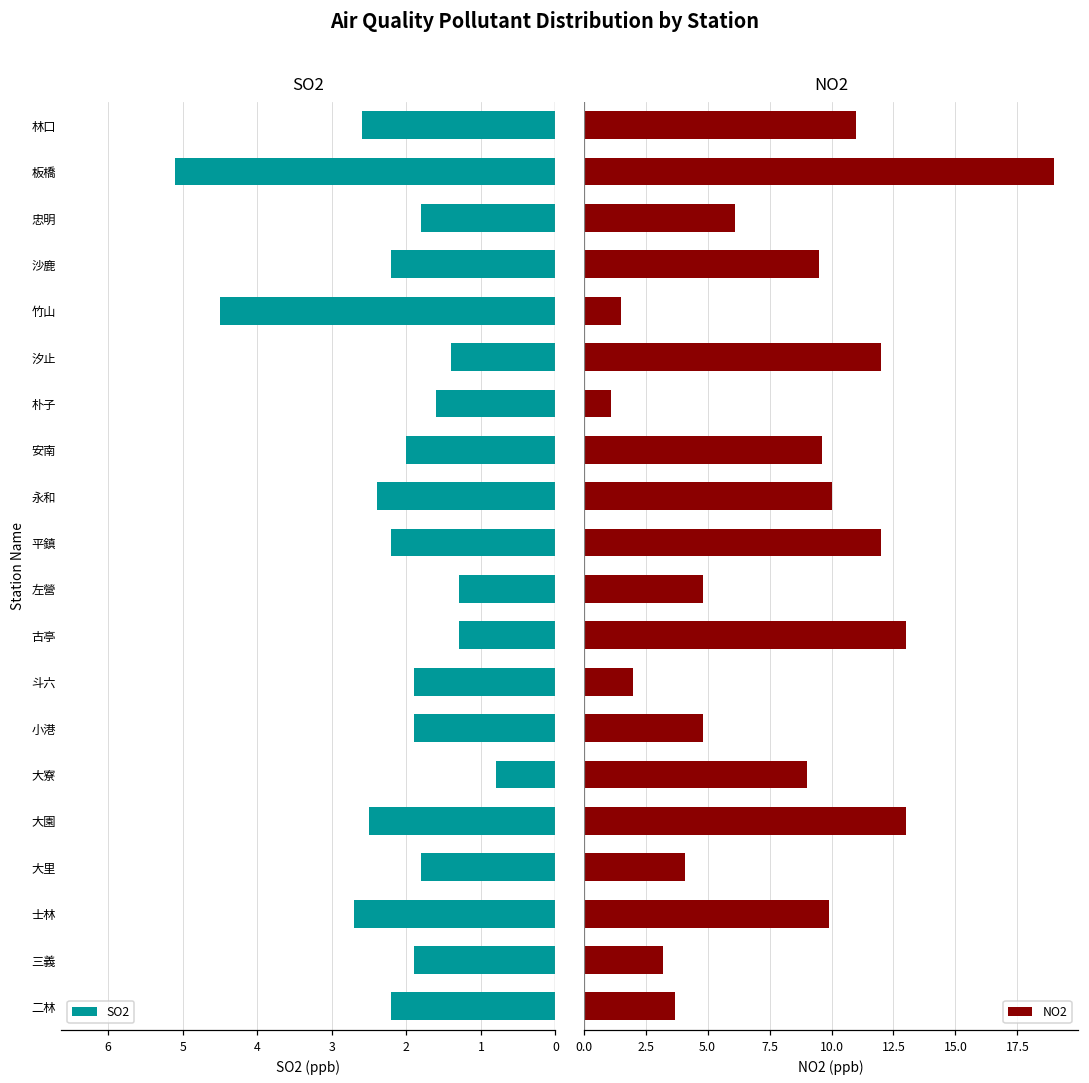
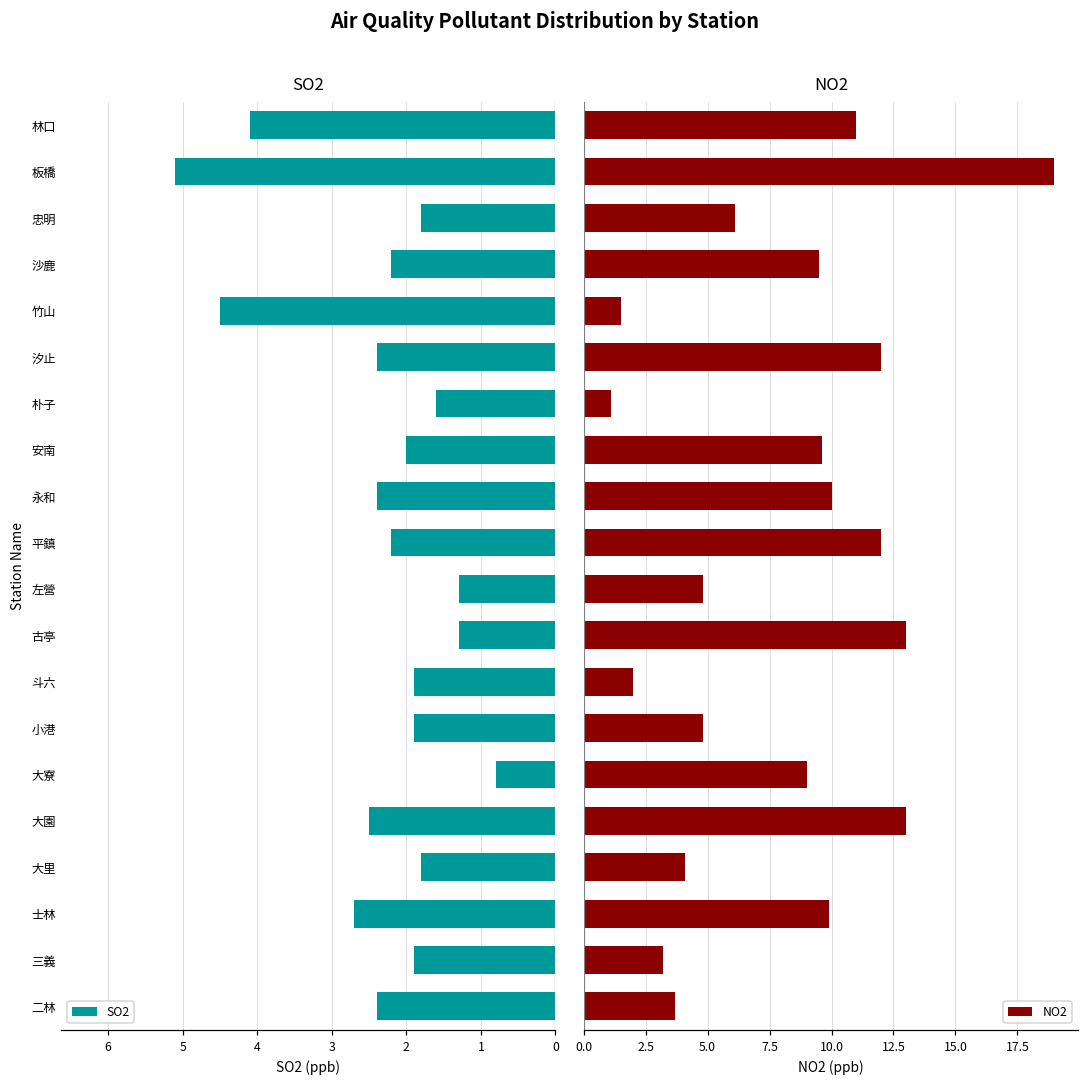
  {
    "SO2": {
-     "林口": 2.6,
+     "林口": 4.1,
      "板橋": 5.1,
      "忠明": 1.8,
      "沙鹿": 2.2,
      "竹山": 4.5,
-     "汐止": 1.4,
+     "汐止": 2.4,
      "朴子": 1.6,
      "安南": 2.0,
      "永和": 2.4,
      "平鎮": 2.2,
      "左營": 1.3,
      "古亭": 1.3,
      "斗六": 1.9,
      "小港": 1.9,
      "大寮": 0.8,
      "大園": 2.5,
      "大里": 1.8,
      "士林": 2.7,
      "三義": 1.9,
-     "二林": 2.2
+     "二林": 2.4
    }
  }
